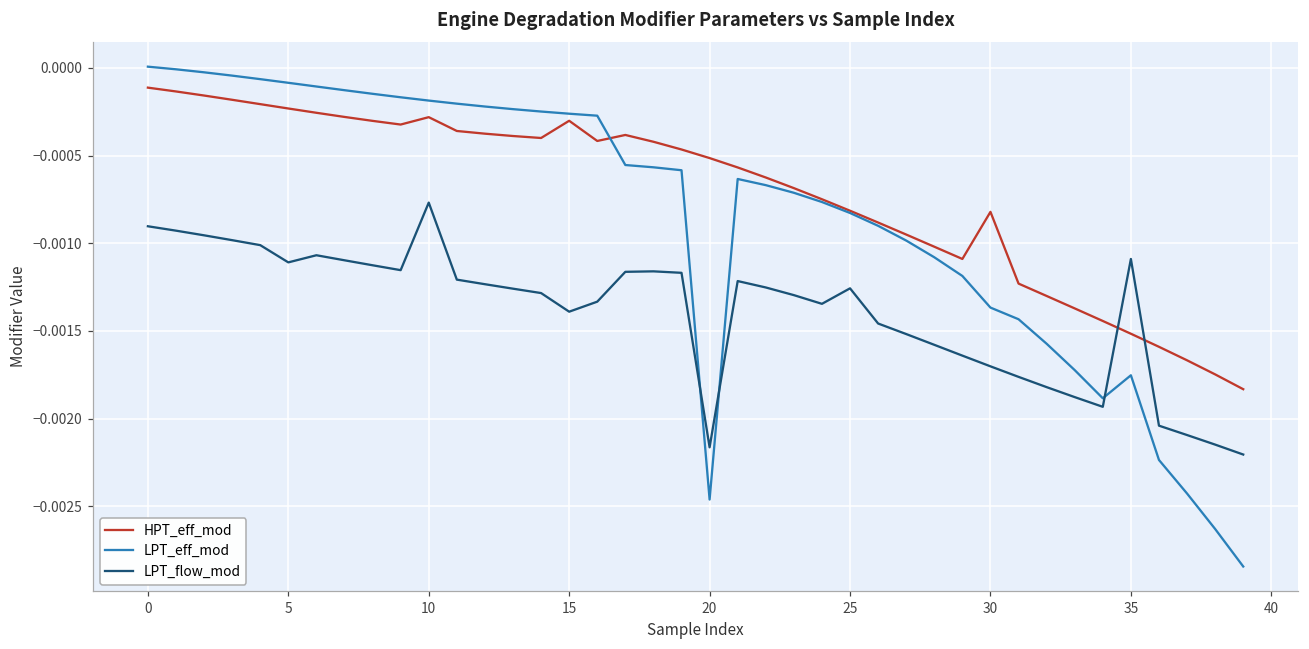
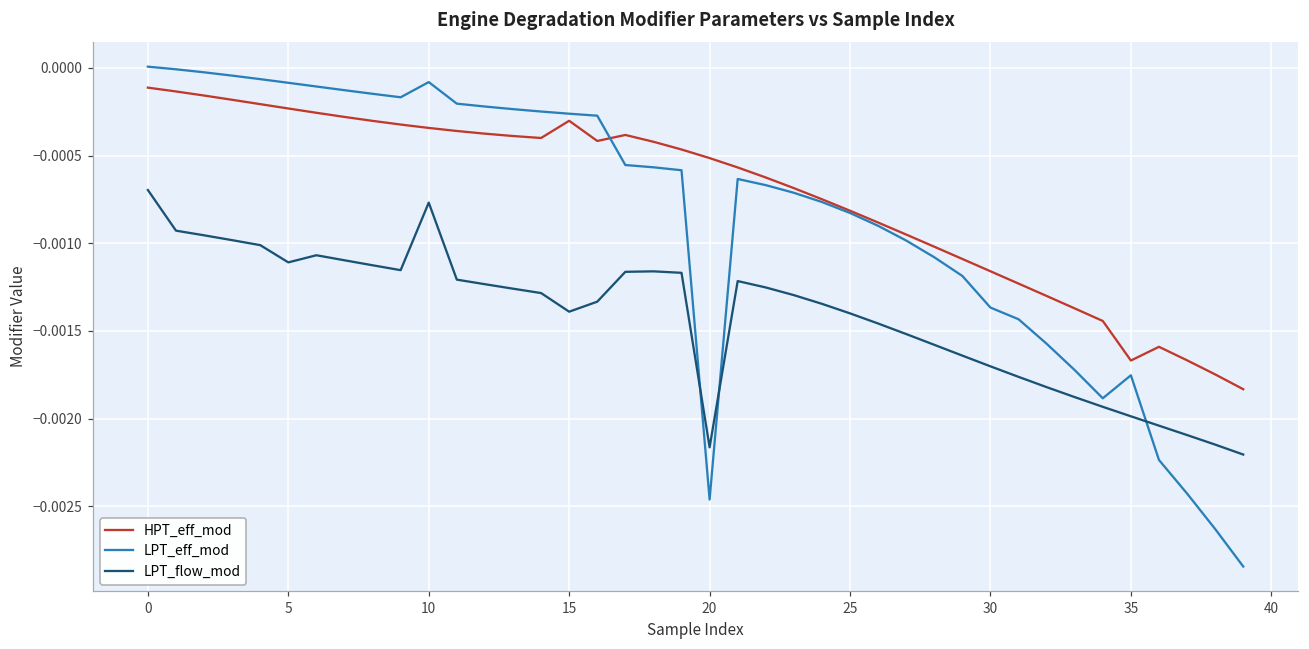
  {
    "HPT_eff_mod": {
      "0": -0.00011,
      "5": -0.00023,
-     "10": -0.00028,
+     "10": -0.00034,
      "15": -0.00030,
      "20": -0.00051,
-     "30": -0.00082,
-     "35": -0.00152
+     "30": -0.00116,
+     "35": -0.00167
    },
    "LPT_eff_mod": {
      "0": 0.00001,
      "5": -0.00009,
-     "10": -0.00019,
+     "10": -0.00008,
      "15": -0.00026,
      "20": -0.00246,
      "30": -0.00137,
      "35": -0.00175
    },
    "LPT_flow_mod": {
-     "0": -0.00090,
+     "0": -0.00070,
      "5": -0.00111,
      "10": -0.00077,
      "15": -0.00139,
      "20": -0.00216,
-     "25": -0.00126,
+     "25": -0.00140,
      "30": -0.00170,
-     "35": -0.00109
+     "35": -0.00199
    }
  }
